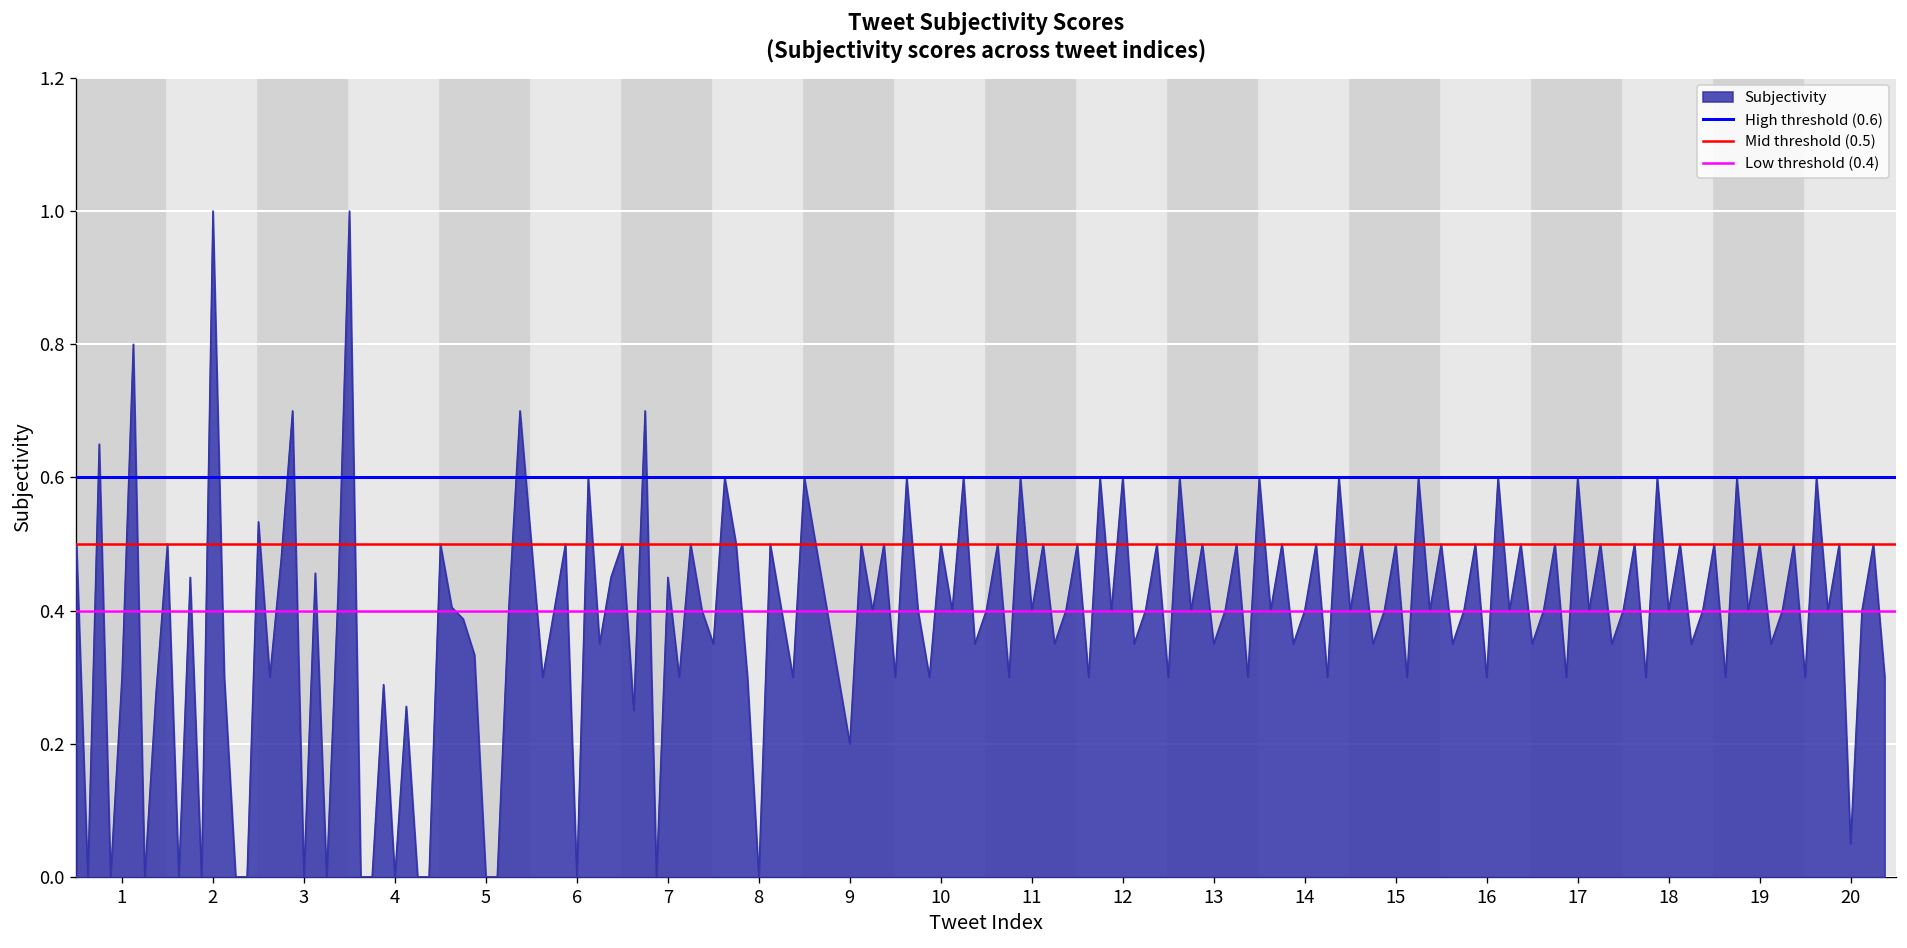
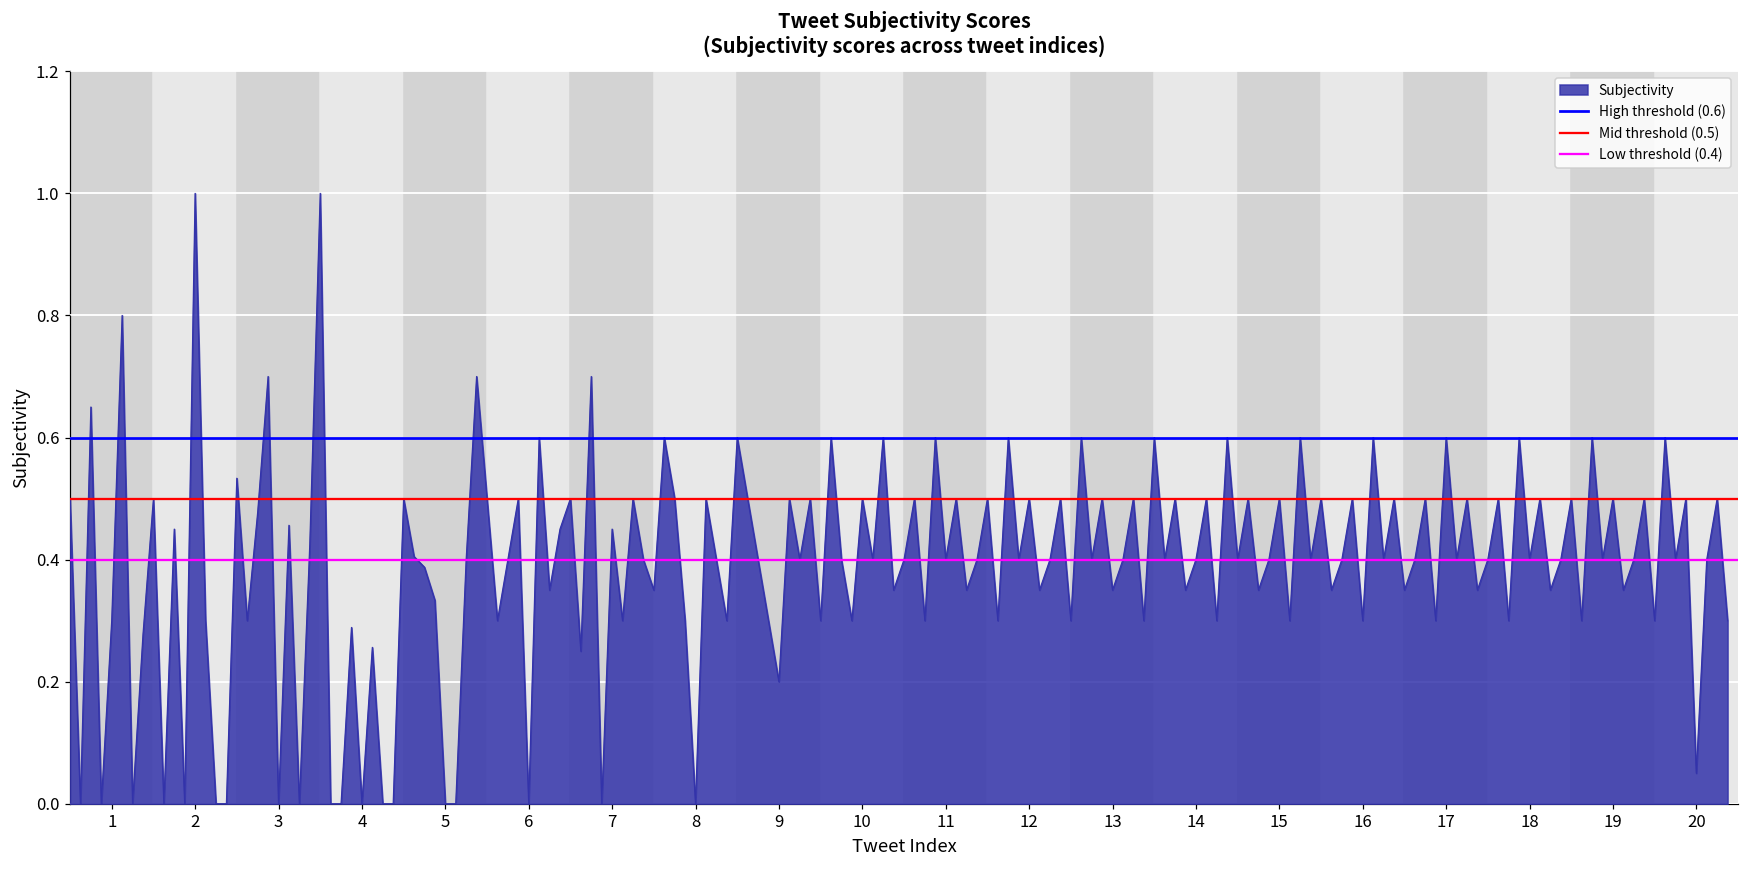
  {
    "4": 0.0,
-   "12": 0.6,
+   "12": 0.5,
    "20": 0.05
  }
